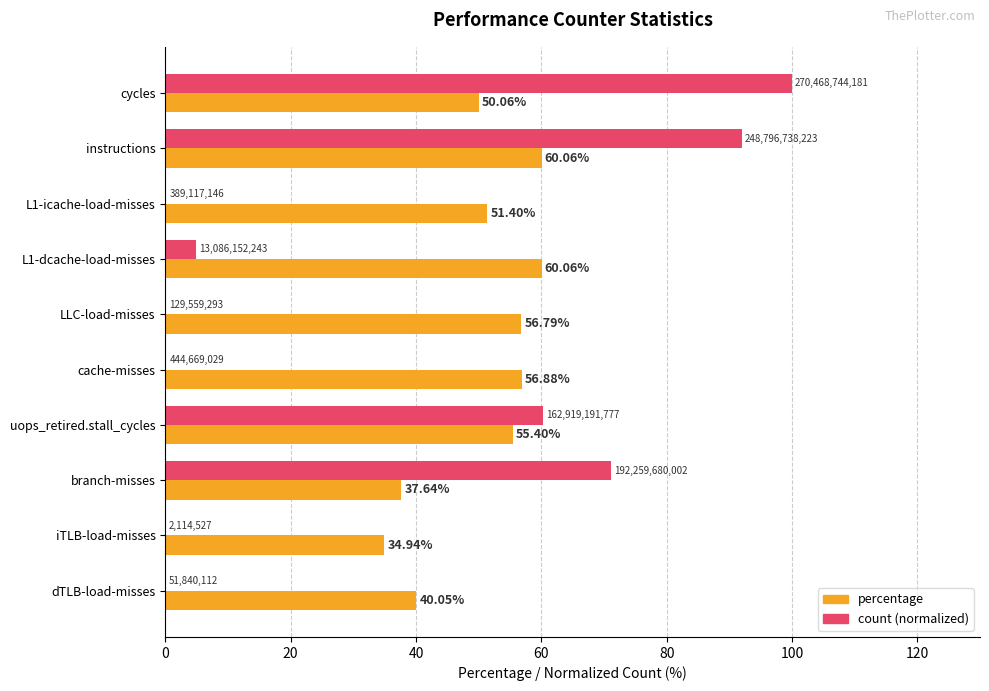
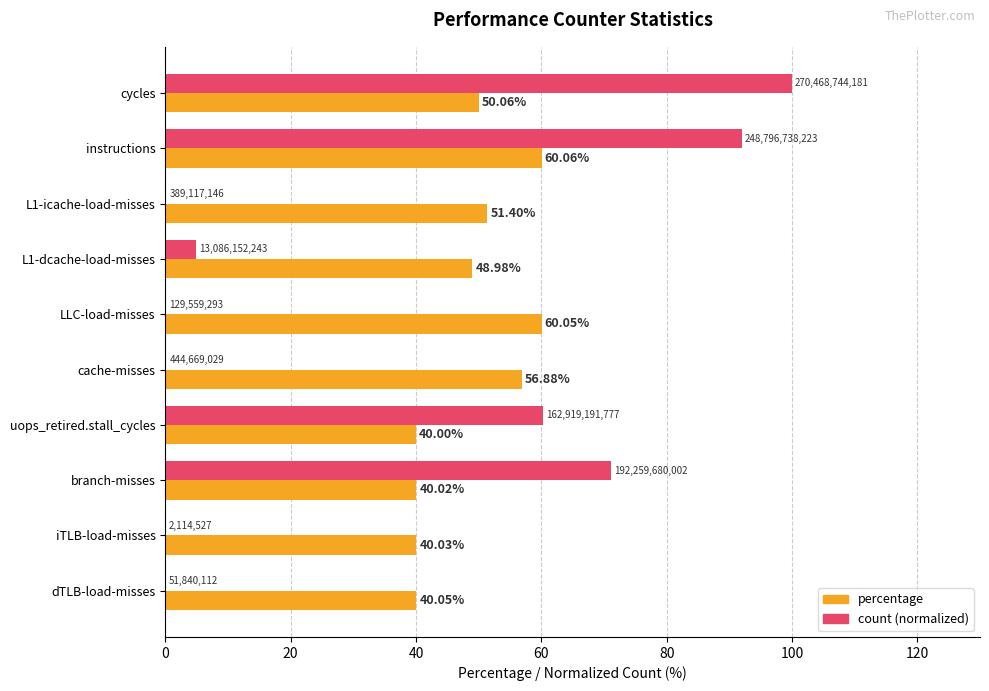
  {
    "percentage": {
      "cycles": "50.06%",
      "instructions": "60.06%",
      "L1-icache-load-misses": "51.40%",
-     "L1-dcache-load-misses": "60.06%",
-     "LLC-load-misses": "56.79%",
+     "L1-dcache-load-misses": "48.98%",
+     "LLC-load-misses": "60.05%",
      "cache-misses": "56.88%",
-     "uops_retired.stall_cycles": "55.40%",
-     "branch-misses": "37.64%",
-     "iTLB-load-misses": "34.94%",
+     "uops_retired.stall_cycles": "40.00%",
+     "branch-misses": "40.02%",
+     "iTLB-load-misses": "40.03%",
      "dTLB-load-misses": "40.05%"
    }
  }
